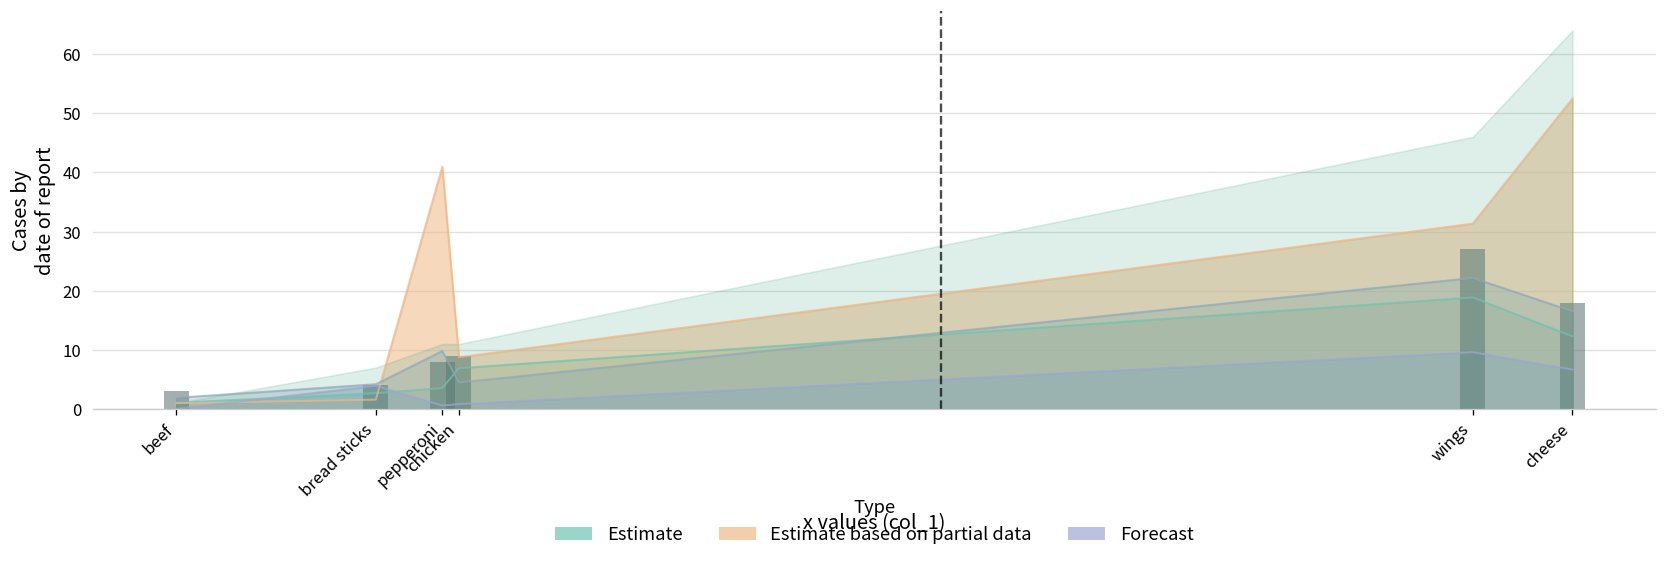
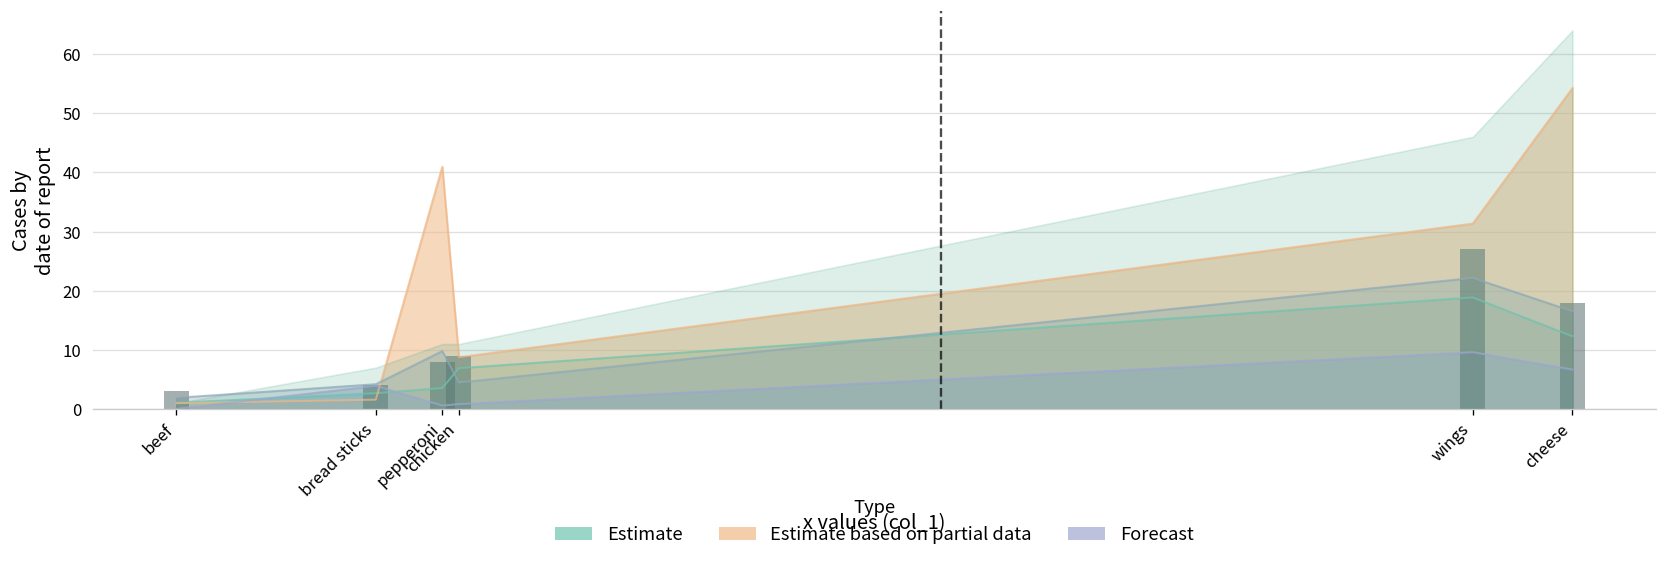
  {
    "Estimate based on partial data": {
      "bread sticks": 2,
      "pepperoni": 41,
      "chicken": 9,
      "wings": 31,
-     "cheese": 52
+     "cheese": 54
    }
  }
